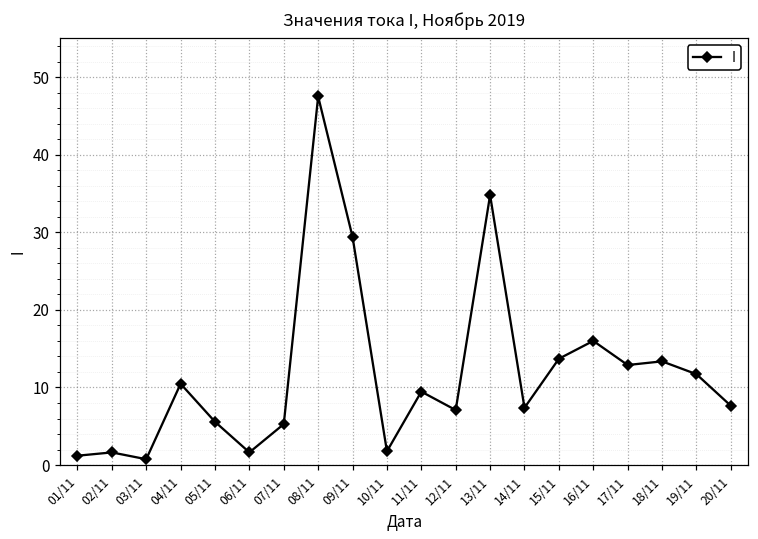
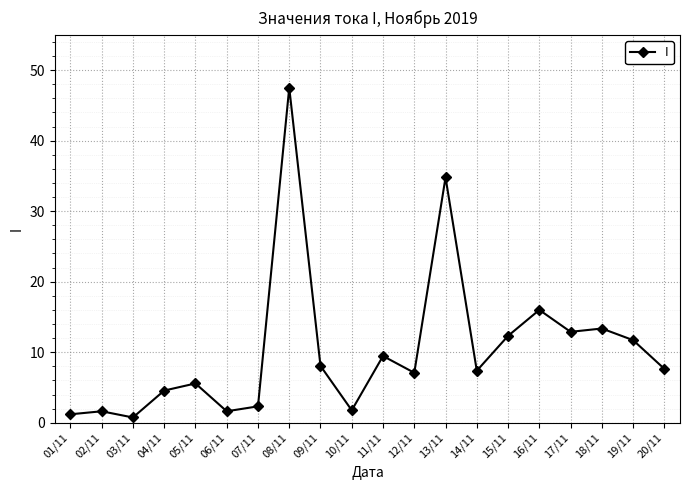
  {
    "01/11": 1,
    "02/11": 2,
    "03/11": 1,
-   "04/11": 10,
+   "04/11": 5,
    "05/11": 6,
    "06/11": 2,
-   "07/11": 5,
+   "07/11": 2,
    "08/11": 48,
-   "09/11": 29,
+   "09/11": 8,
    "10/11": 2,
    "11/11": 9,
    "12/11": 7,
    "13/11": 35,
    "14/11": 7,
-   "15/11": 14,
+   "15/11": 12,
    "16/11": 16,
    "17/11": 13,
    "18/11": 13,
    "19/11": 12,
    "20/11": 8
  }
